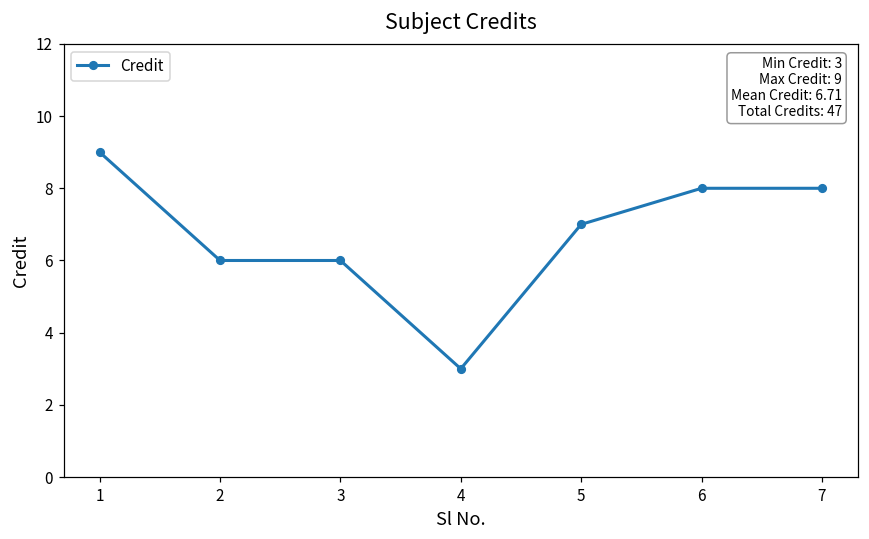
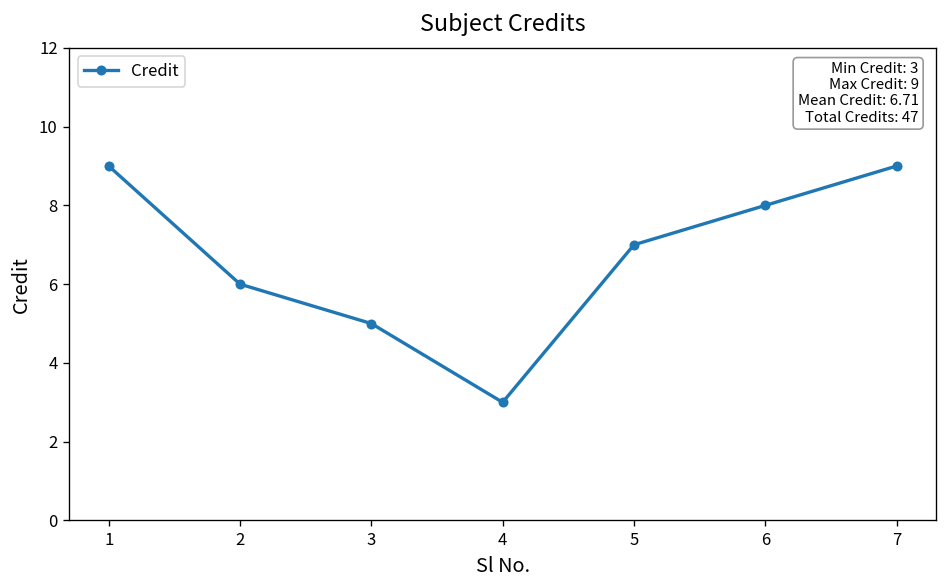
  {
    "1": 9,
    "2": 6,
-   "3": 6,
+   "3": 5,
    "4": 3,
    "5": 7,
    "6": 8,
-   "7": 8
+   "7": 9
  }
